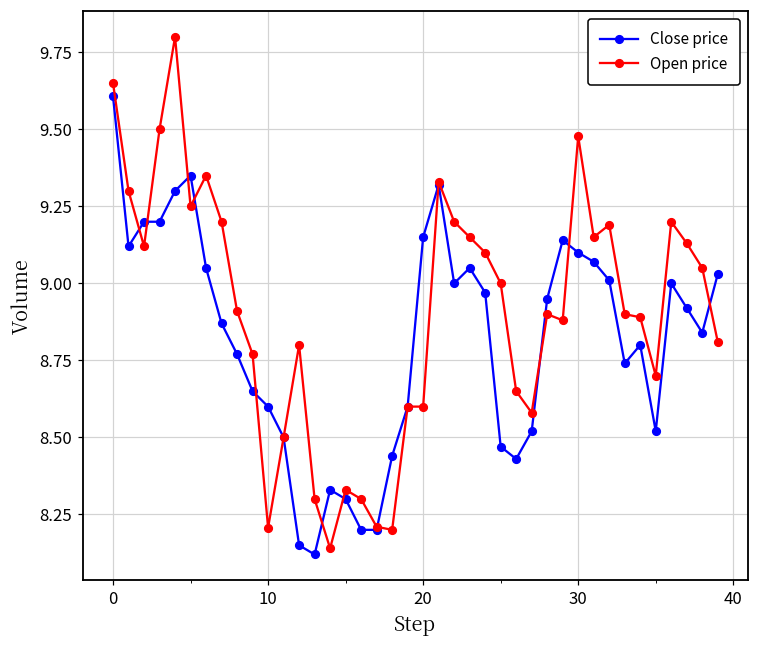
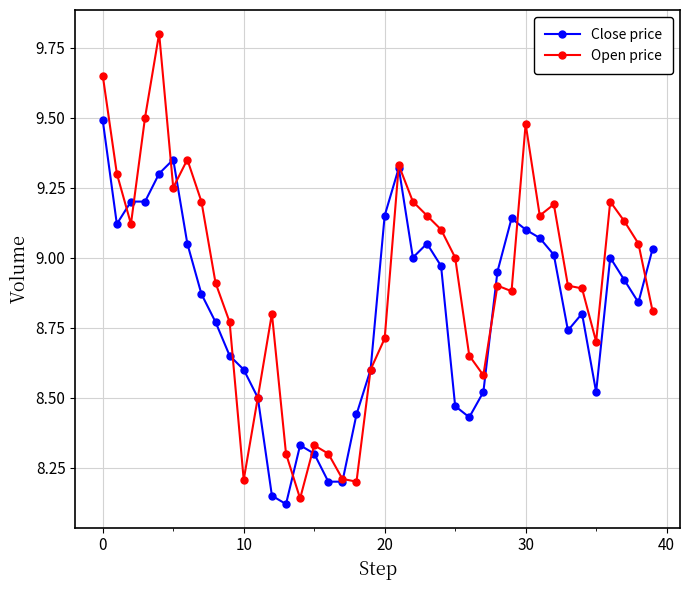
  {
    "Close price": {
-     "0": 9.61,
+     "0": 9.49,
      "10": 8.60,
      "20": 9.15,
      "30": 9.10
    },
    "Open price": {
      "0": 9.65,
      "10": 8.21,
-     "20": 8.60,
+     "20": 8.71,
      "30": 9.48
    }
  }
